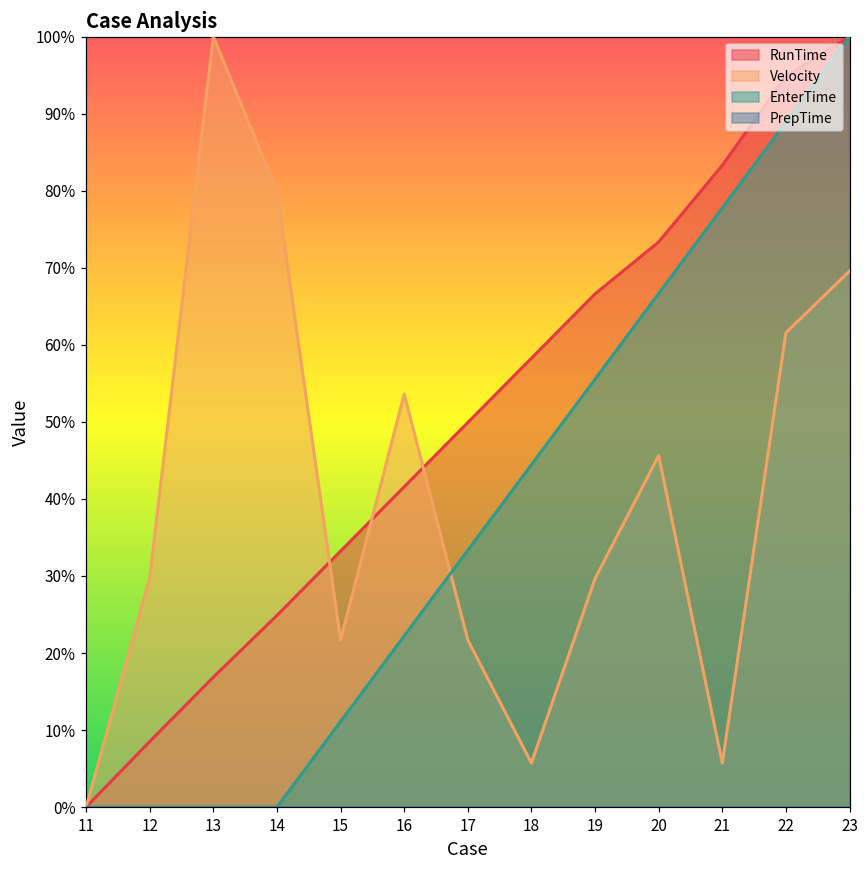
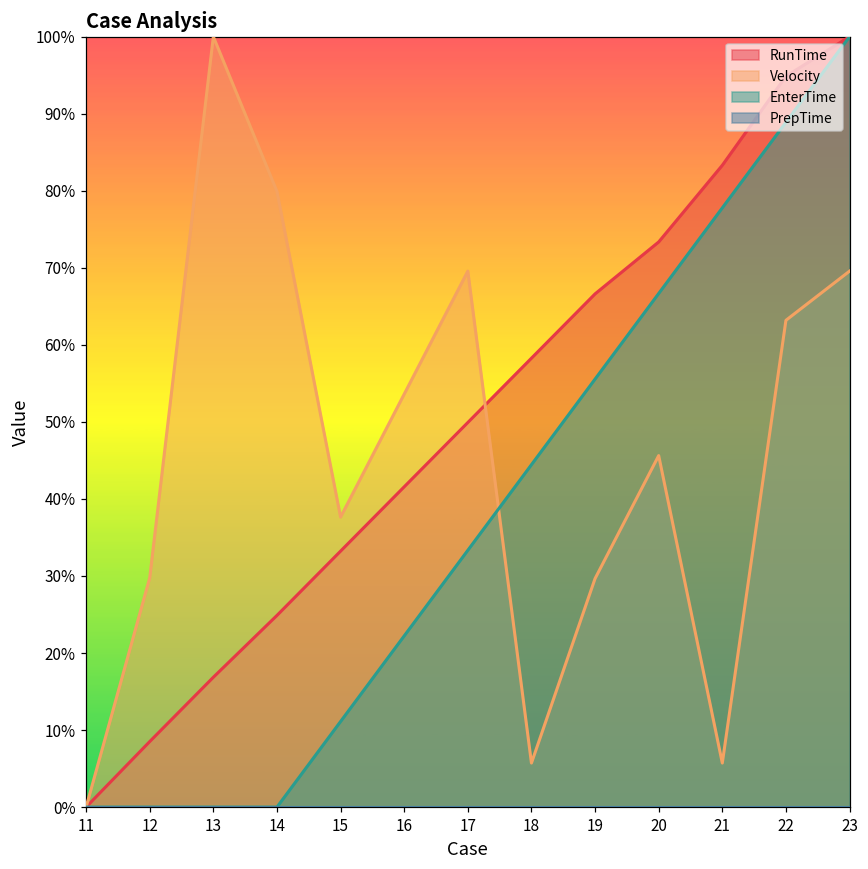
  {
    "RunTime": {
      "12": "9%",
      "13": "17%",
      "14": "25%",
      "15": "33%",
      "16": "42%",
      "17": "50%",
      "18": "58%",
      "19": "67%",
      "20": "73%",
      "21": "83%"
    },
    "Velocity": {
      "12": "30%",
      "13": "100%",
      "14": "80%",
-     "15": "22%",
+     "15": "38%",
      "16": "54%",
-     "17": "22%",
+     "17": "70%",
      "18": "6%",
      "19": "30%",
      "20": "46%",
      "21": "6%",
-     "22": "62%",
+     "22": "63%",
      "23": "70%"
    }
  }
